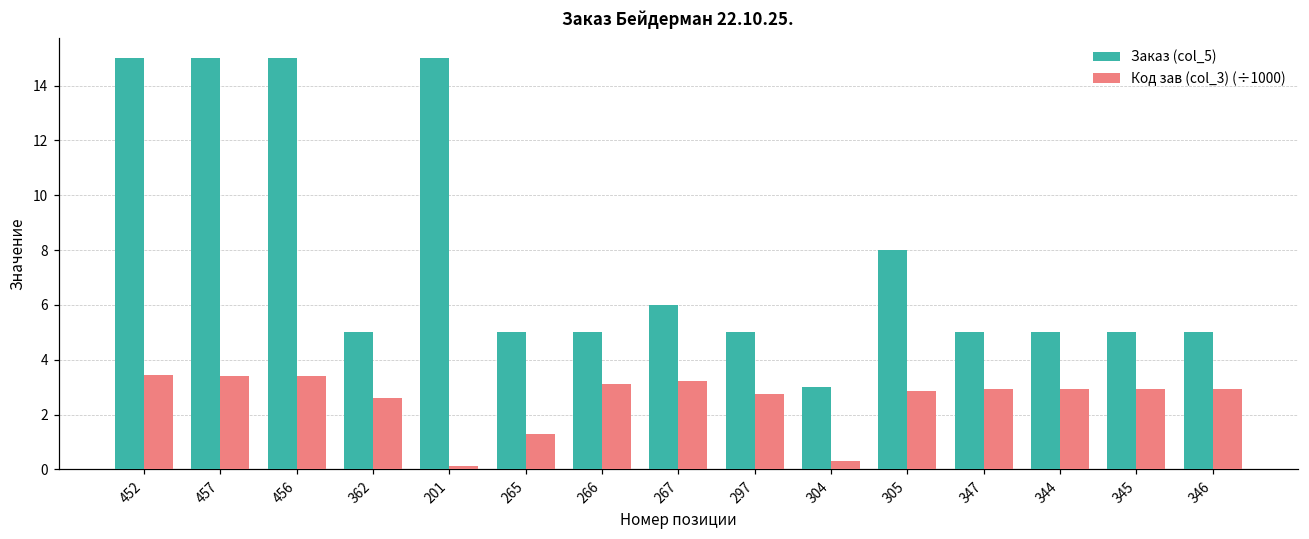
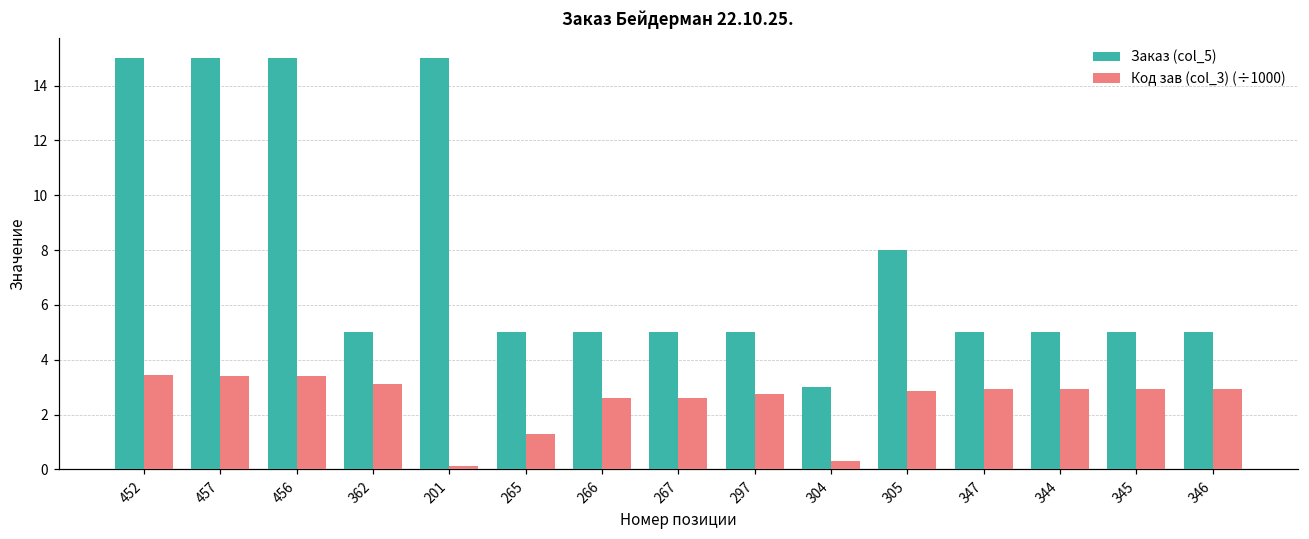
  {
    "Заказ (col_5)": {
      "452": 15,
      "457": 15,
      "456": 15,
      "362": 5,
      "201": 15,
      "265": 5,
      "266": 5,
-     "267": 6,
+     "267": 5,
      "297": 5,
      "304": 3,
      "305": 8,
      "347": 5,
      "344": 5,
      "345": 5,
      "346": 5
    },
    "Код зав (col_3) (÷1000)": {
      "452": 3.4,
      "457": 3.4,
      "456": 3.4,
-     "362": 2.6,
+     "362": 3.1,
      "201": 0.1,
      "265": 1.3,
-     "266": 3.1,
-     "267": 3.2,
+     "266": 2.6,
+     "267": 2.6,
      "297": 2.8,
      "304": 0.3,
      "305": 2.8,
      "347": 2.9,
      "344": 2.9,
      "345": 2.9,
      "346": 2.9
    }
  }
